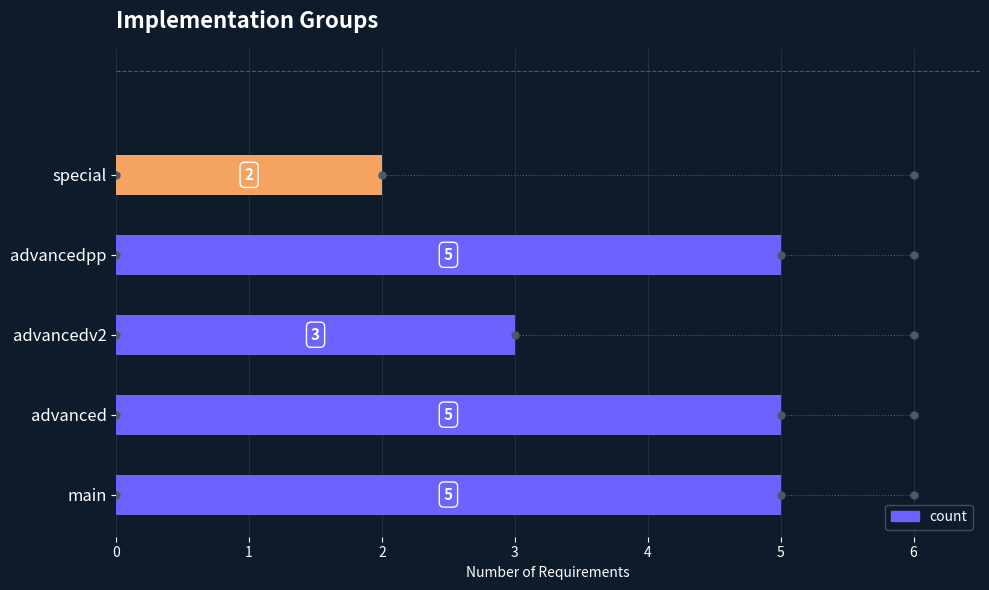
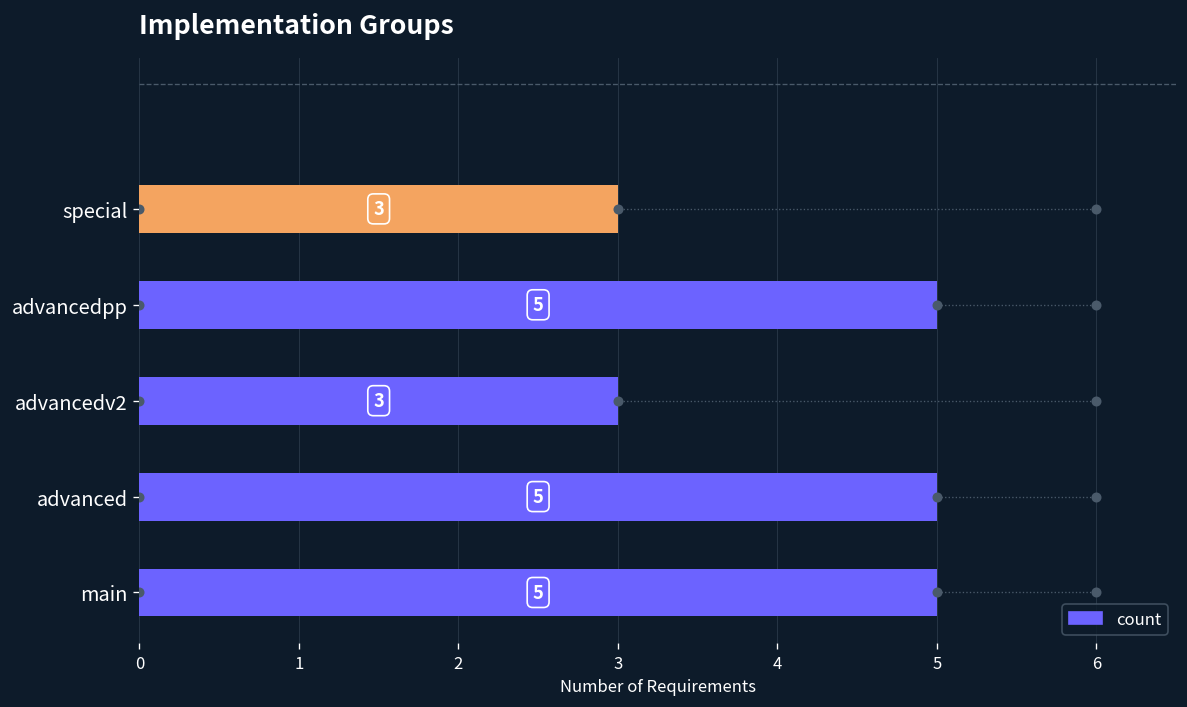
  {
    "count": {
-     "special": 2
+     "special": 3
    }
  }
